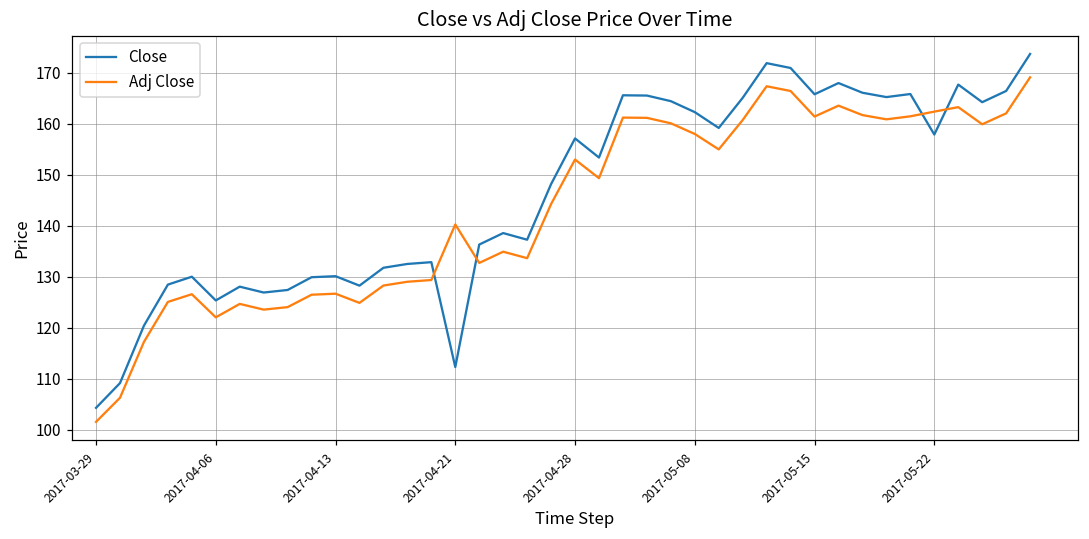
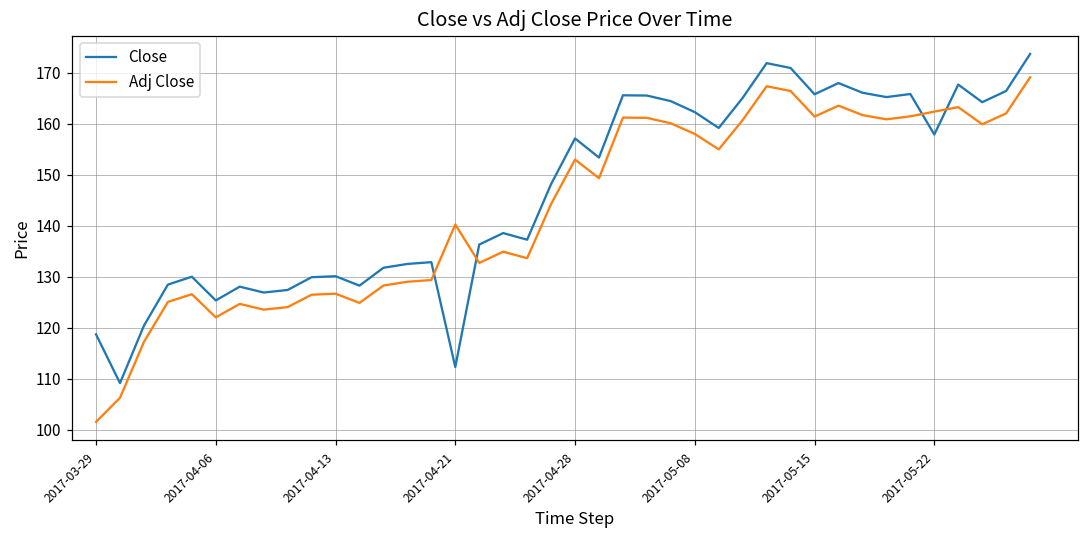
  {
    "Close": {
-     "2017-03-29": 104,
+     "2017-03-29": 119,
      "2017-04-06": 125,
      "2017-04-13": 130,
      "2017-04-21": 112,
      "2017-04-28": 157,
      "2017-05-08": 162,
      "2017-05-15": 166,
      "2017-05-22": 158
    },
    "Adj Close": {
      "2017-03-29": 102,
      "2017-04-06": 122,
      "2017-04-13": 127,
      "2017-04-21": 140,
      "2017-04-28": 153,
      "2017-05-08": 158,
      "2017-05-15": 161,
      "2017-05-22": 162
    }
  }
